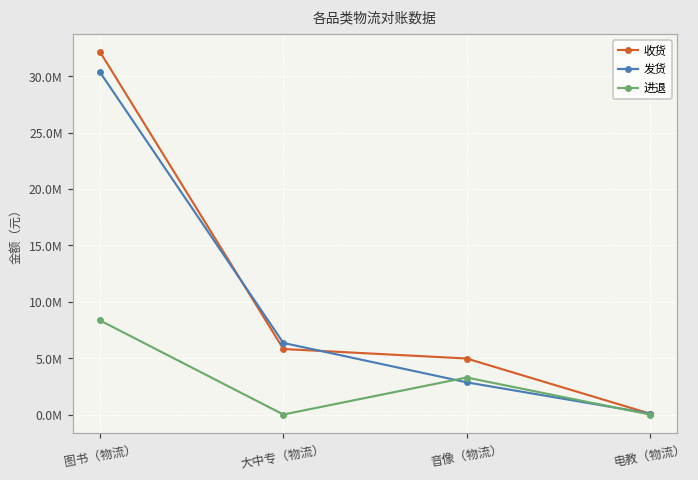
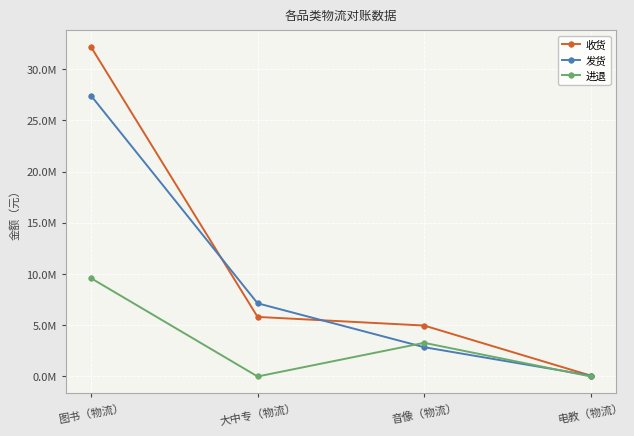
  {
    "收货": {
      "图书（物流）": 32200000,
      "大中专（物流）": 5800000,
      "音像（物流）": 5000000
    },
    "发货": {
-     "图书（物流）": 30400000,
-     "大中专（物流）": 6400000,
+     "图书（物流）": 27400000,
+     "大中专（物流）": 7100000,
      "音像（物流）": 2900000
    },
    "进退": {
-     "图书（物流）": 8300000,
+     "图书（物流）": 9600000,
      "大中专（物流）": 0,
      "音像（物流）": 3300000
    }
  }
